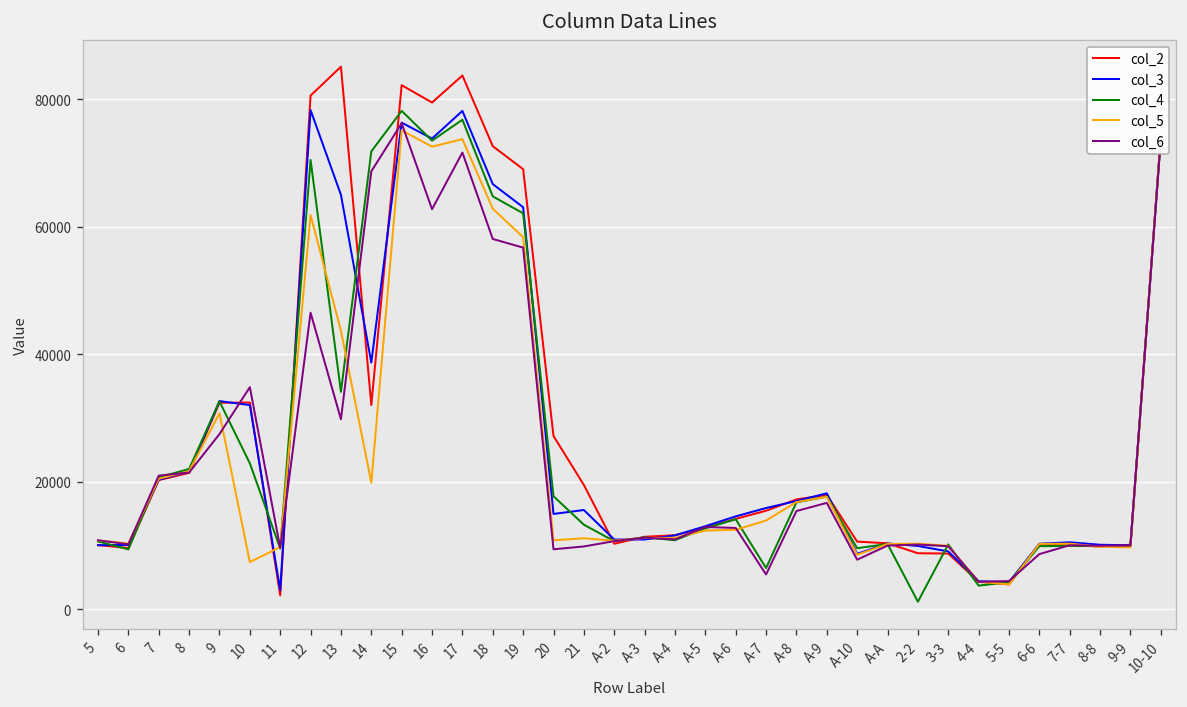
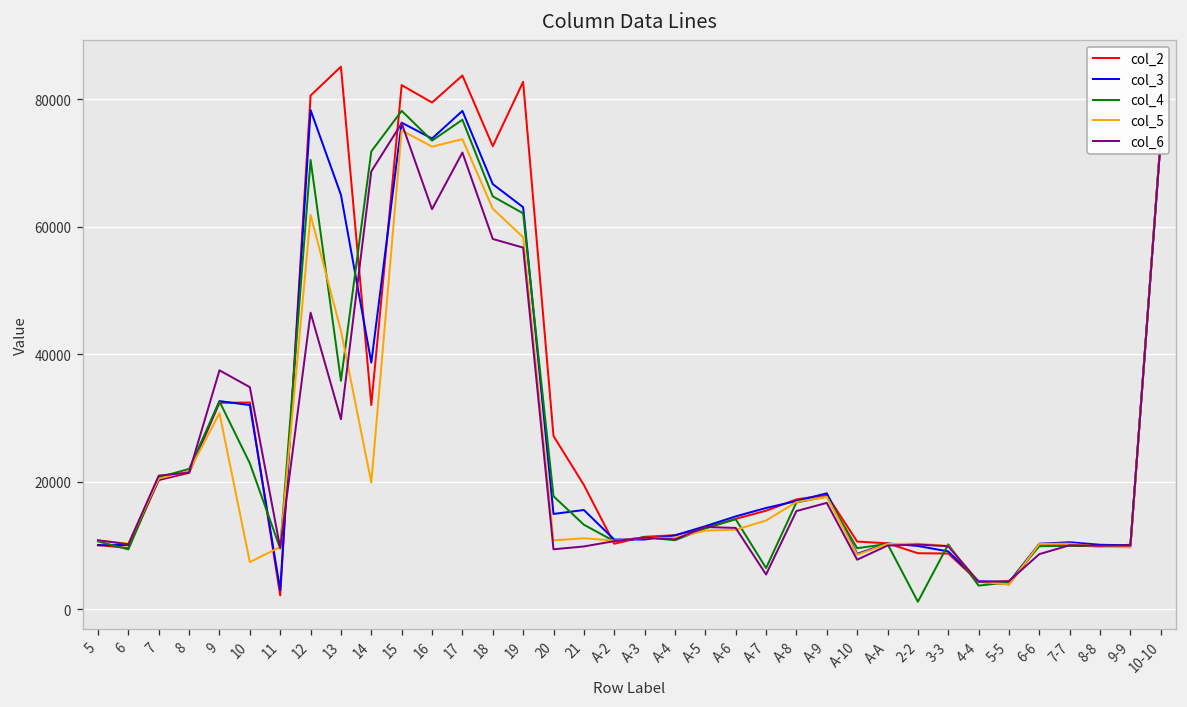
  {
    "col_2": {
      "11": 2000,
      "12": 81000,
      "13": 85000,
      "14": 32000,
      "15": 82000,
      "16": 79000,
      "17": 84000,
      "18": 73000,
-     "19": 69000,
+     "19": 83000,
      "20": 27000,
      "21": 19000,
      "A-10": 11000,
      "2-2": 9000
    },
    "col_3": {
      "11": 3000,
      "12": 78000,
      "13": 65000,
      "14": 39000,
      "17": 78000,
      "18": 67000,
      "19": 63000,
      "20": 15000,
      "21": 16000
    },
    "col_4": {
      "10": 23000,
      "12": 70000,
-     "13": 34000,
+     "13": 36000,
      "14": 72000,
      "15": 78000,
      "17": 77000,
      "18": 65000,
      "19": 62000,
      "20": 18000,
      "21": 13000,
      "A-7": 6000,
      "A-10": 10000,
      "2-2": 1000,
      "4-4": 4000
    },
    "col_5": {
      "9": 31000,
      "10": 7000,
      "12": 62000,
      "13": 44000,
      "14": 20000,
      "15": 75000,
      "16": 73000,
      "17": 74000,
      "18": 63000,
      "19": 58000,
      "20": 11000,
      "21": 11000,
      "A-7": 14000
    },
    "col_6": {
-     "9": 27000,
+     "9": 37000,
      "10": 35000,
      "12": 47000,
      "13": 30000,
      "14": 69000,
      "16": 63000,
      "17": 72000,
      "18": 58000,
      "19": 57000,
      "20": 9000,
      "21": 10000,
      "A-7": 5000,
      "A-8": 15000,
      "A-9": 17000,
      "A-10": 8000,
      "6-6": 9000
    }
  }
